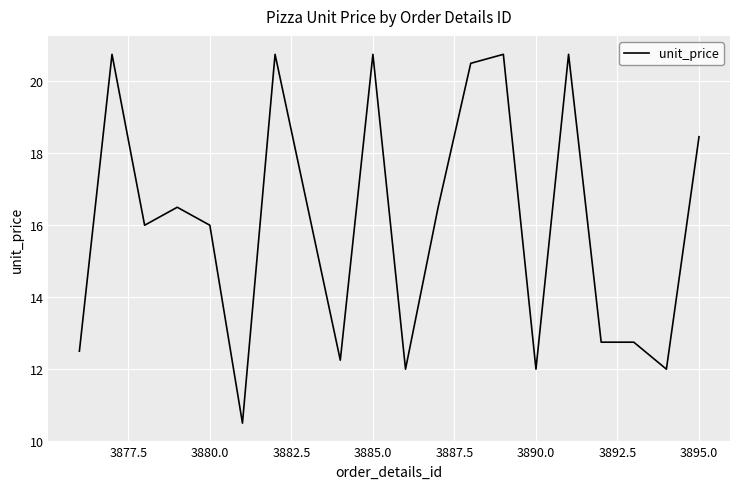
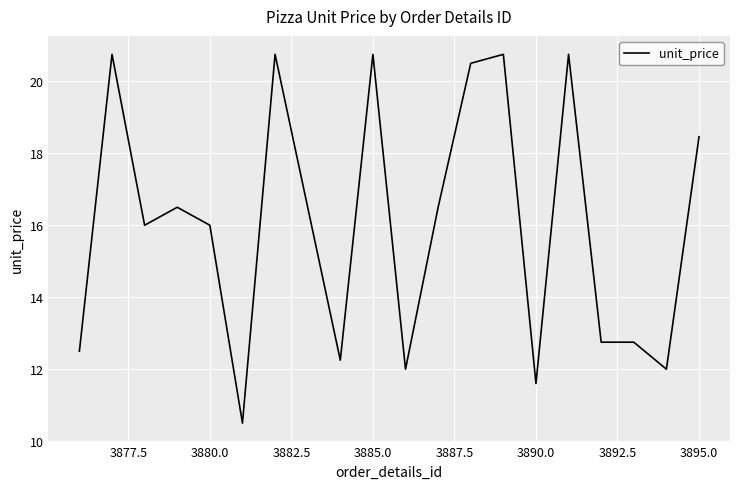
  {
    "3880.0": 16.0,
    "3885.0": 20.8,
-   "3890.0": 12.0,
+   "3890.0": 11.6,
    "3895.0": 18.5
  }
